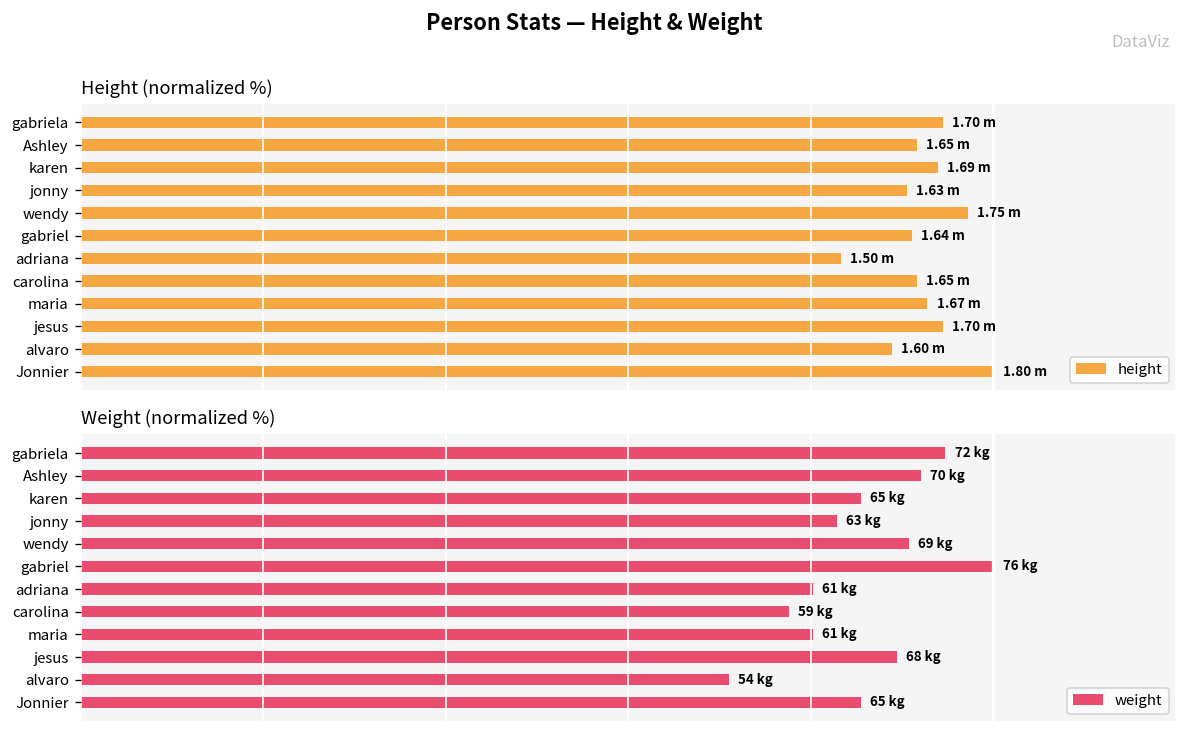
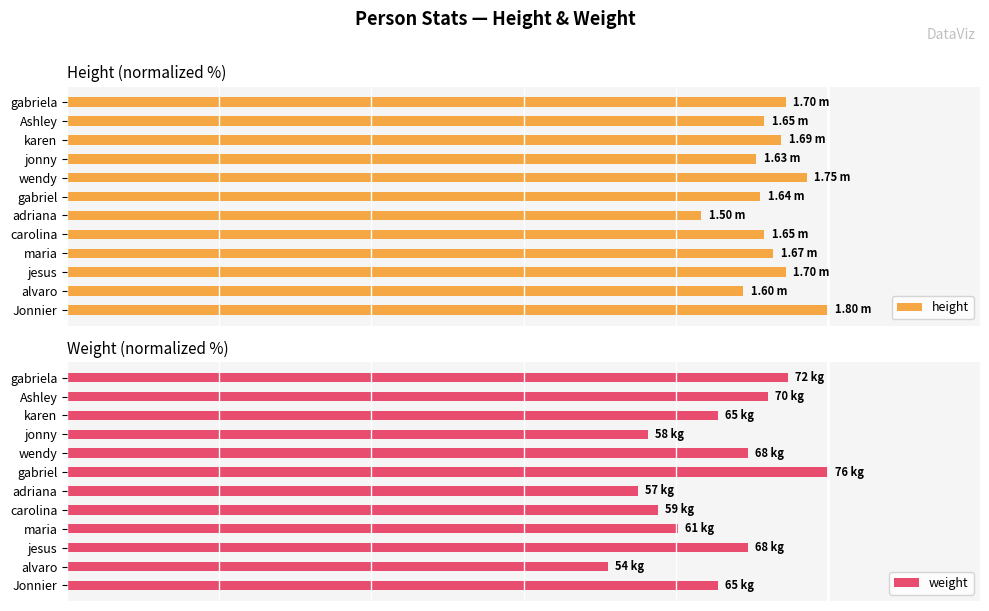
  {
    "Weight (normalized %)": {
-     "jonny": 63,
-     "wendy": 69,
-     "adriana": 61
+     "jonny": 58,
+     "wendy": 68,
+     "adriana": 57
    }
  }
